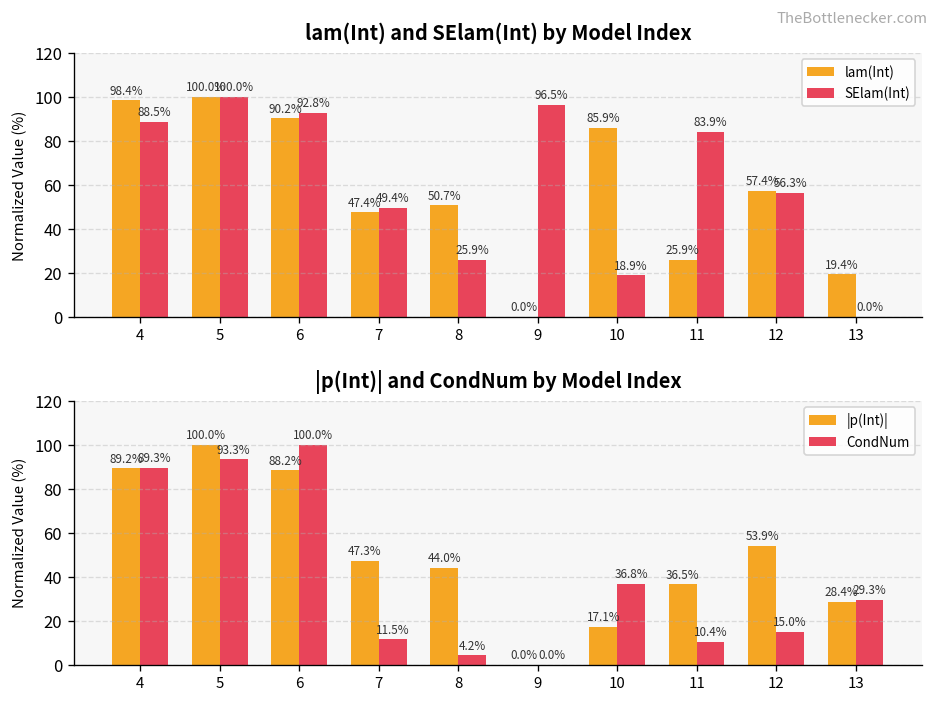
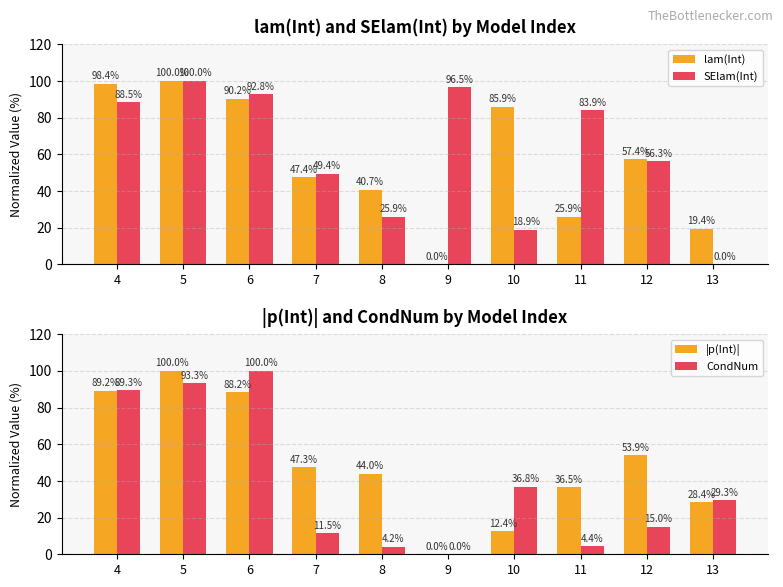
  {
    "lam(Int) and SElam(Int) by Model Index": {
      "lam(Int)": {
        "4": "98.4%",
        "6": "90.2%",
        "7": "47.4%",
-       "8": "50.7%",
+       "8": "40.7%",
        "9": "0.0%",
        "10": "85.9%",
        "11": "25.9%",
        "12": "57.4%",
        "13": "19.4%"
      },
      "SElam(Int)": {
        "4": "88.5%",
        "6": "92.8%",
        "7": "49.4%",
        "8": "25.9%",
        "9": "96.5%",
        "10": "18.9%",
        "11": "83.9%",
        "12": "56.3%",
        "13": "0.0%"
      }
    },
    "|p(Int)| and CondNum by Model Index": {
      "|p(Int)|": {
        "5": "100.0%",
        "6": "88.2%",
        "7": "47.3%",
        "8": "44.0%",
        "9": "0.0%",
-       "10": "17.1%",
+       "10": "12.4%",
        "11": "36.5%",
        "12": "53.9%",
        "13": "28.4%"
      },
      "CondNum": {
        "5": "93.3%",
        "6": "100.0%",
        "7": "11.5%",
        "8": "4.2%",
        "9": "0.0%",
        "10": "36.8%",
-       "11": "10.4%",
+       "11": "4.4%",
        "12": "15.0%",
        "13": "29.3%"
      }
    }
  }
